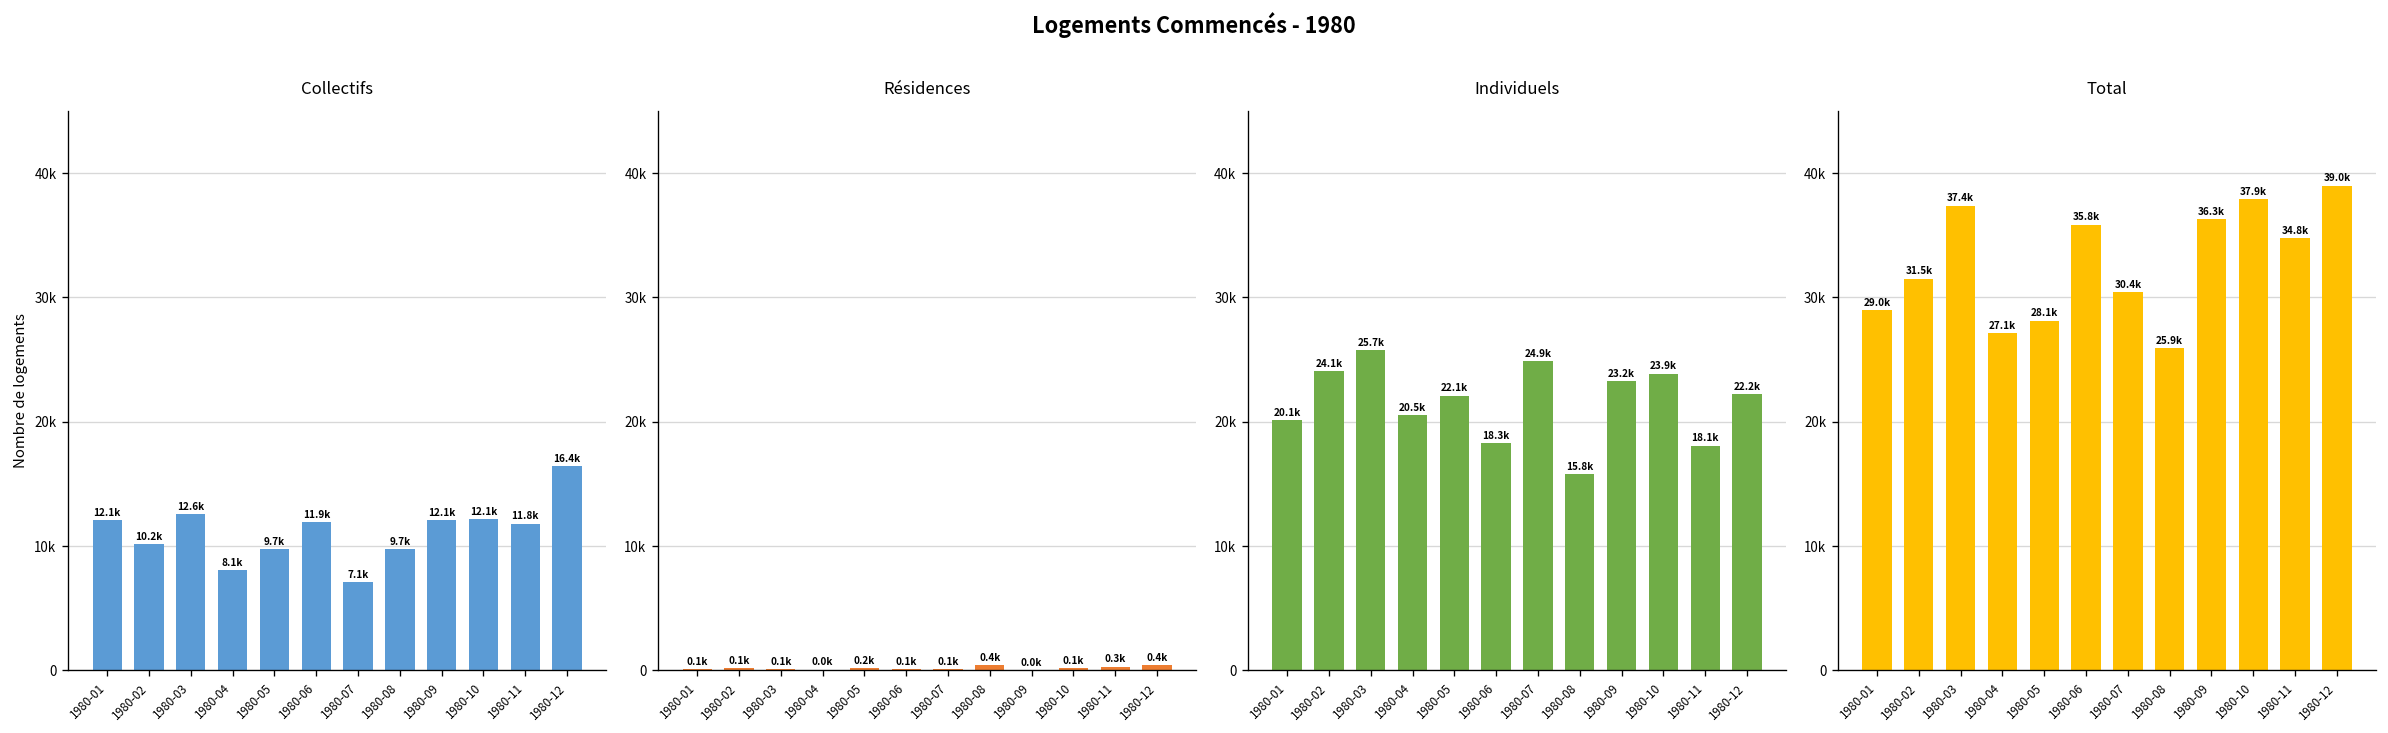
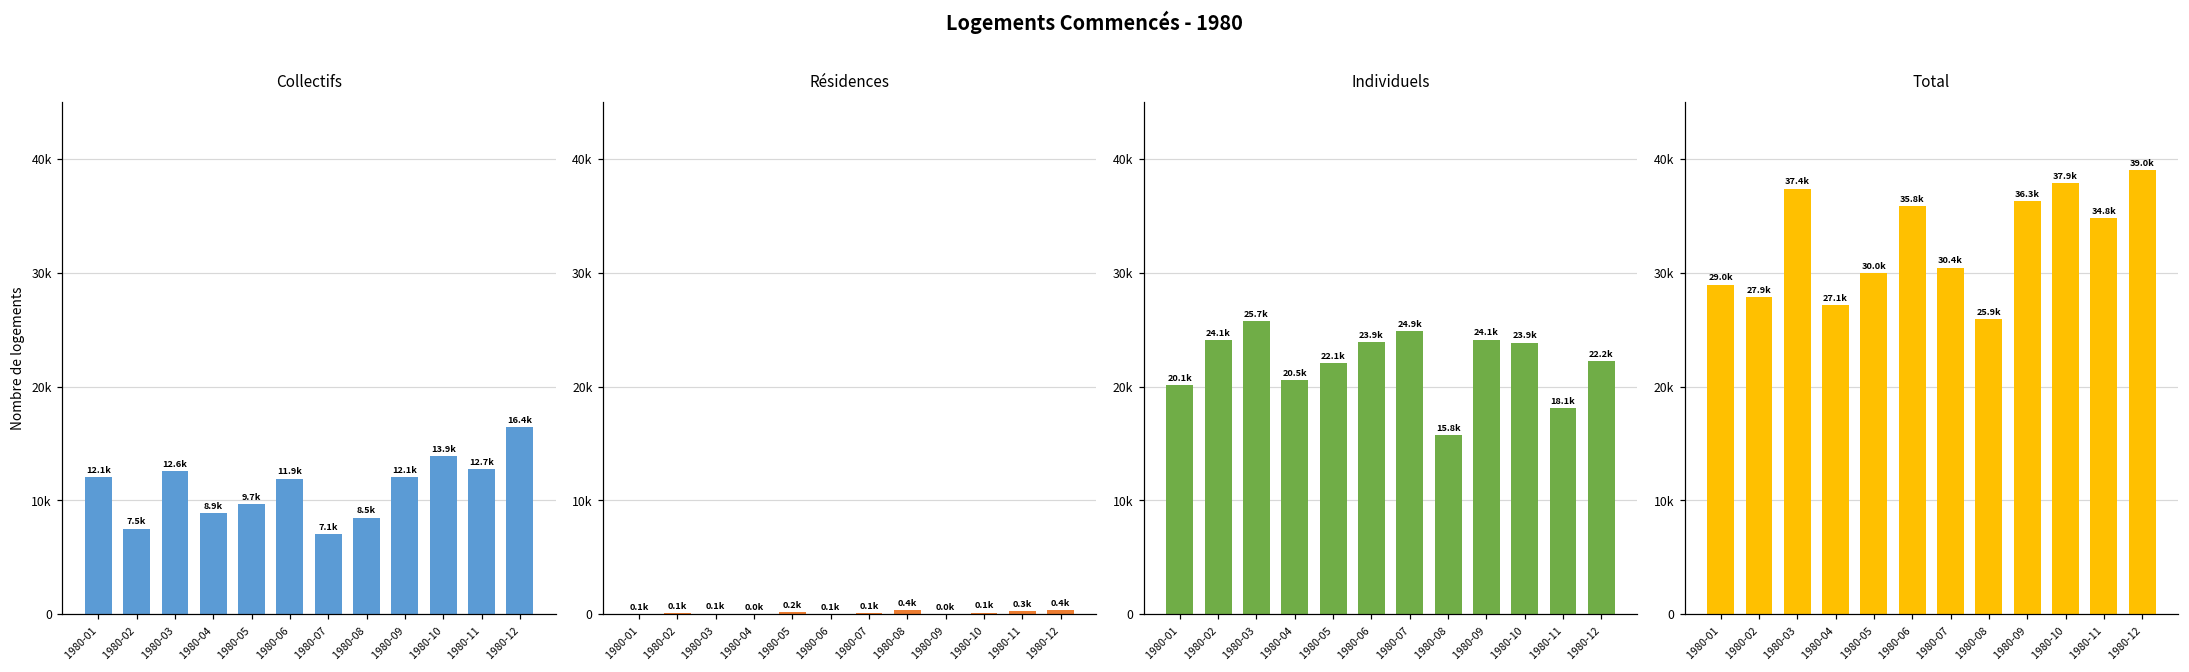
  {
    "Collectifs": {
      "1980-01": "12.1k",
-     "1980-02": "10.2k",
+     "1980-02": "7.5k",
      "1980-03": "12.6k",
-     "1980-04": "8.1k",
+     "1980-04": "8.9k",
      "1980-05": "9.7k",
      "1980-06": "11.9k",
      "1980-07": "7.1k",
-     "1980-08": "9.7k",
+     "1980-08": "8.5k",
      "1980-09": "12.1k",
-     "1980-10": "12.1k",
-     "1980-11": "11.8k",
+     "1980-10": "13.9k",
+     "1980-11": "12.7k",
      "1980-12": "16.4k"
    },
    "Résidences": {
      "1980-01": "0.1k",
      "1980-02": "0.1k",
      "1980-03": "0.1k",
      "1980-05": "0.2k",
      "1980-06": "0.1k",
      "1980-07": "0.1k",
      "1980-08": "0.4k",
      "1980-10": "0.1k",
      "1980-11": "0.3k",
      "1980-12": "0.4k"
    },
    "Individuels": {
      "1980-01": "20.1k",
      "1980-02": "24.1k",
      "1980-03": "25.7k",
      "1980-04": "20.5k",
      "1980-05": "22.1k",
-     "1980-06": "18.3k",
+     "1980-06": "23.9k",
      "1980-07": "24.9k",
      "1980-08": "15.8k",
-     "1980-09": "23.2k",
+     "1980-09": "24.1k",
      "1980-10": "23.9k",
      "1980-11": "18.1k",
      "1980-12": "22.2k"
    },
    "Total": {
      "1980-01": "29.0k",
-     "1980-02": "31.5k",
+     "1980-02": "27.9k",
      "1980-03": "37.4k",
      "1980-04": "27.1k",
-     "1980-05": "28.1k",
+     "1980-05": "30.0k",
      "1980-06": "35.8k",
      "1980-07": "30.4k",
      "1980-08": "25.9k",
      "1980-09": "36.3k",
      "1980-10": "37.9k",
      "1980-11": "34.8k",
      "1980-12": "39.0k"
    }
  }
